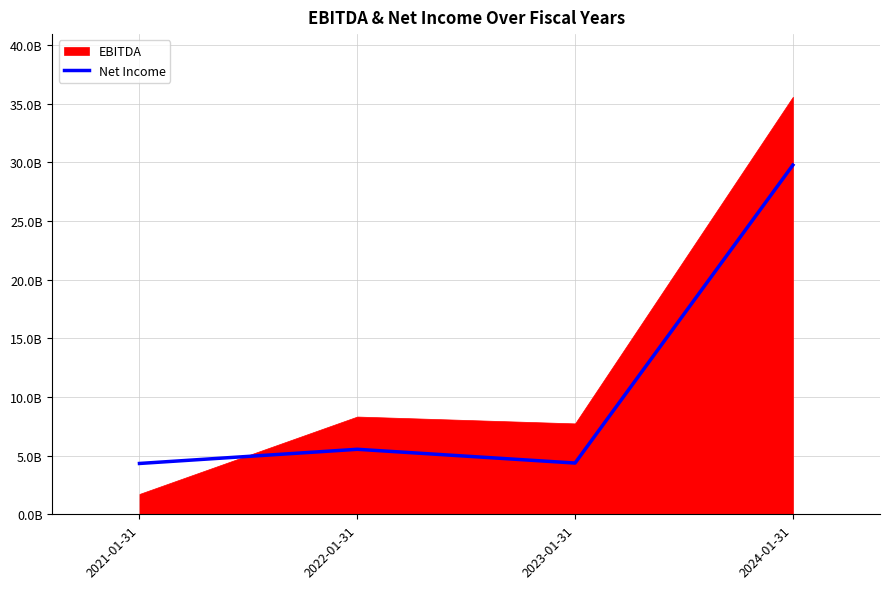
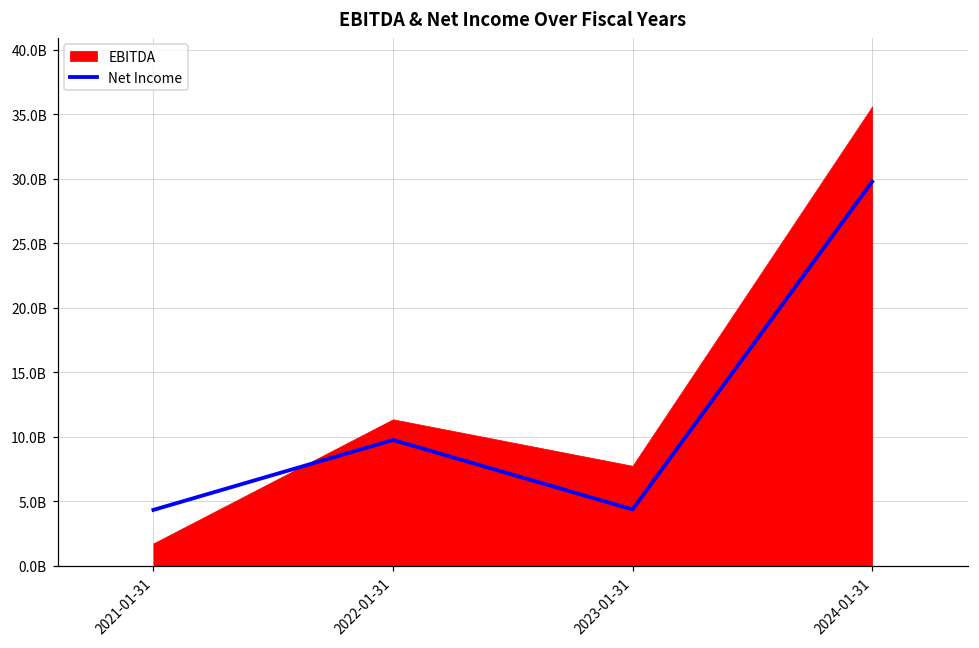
  {
    "Net Income": {
      "2021-01-31": 4300000000,
-     "2022-01-31": 5500000000,
+     "2022-01-31": 9800000000,
      "2023-01-31": 4400000000,
      "2024-01-31": 29800000000
    },
    "EBITDA": {
      "2021-01-31": 1700000000,
-     "2022-01-31": 8300000000,
+     "2022-01-31": 11400000000,
      "2023-01-31": 7700000000,
      "2024-01-31": 35600000000
    }
  }
